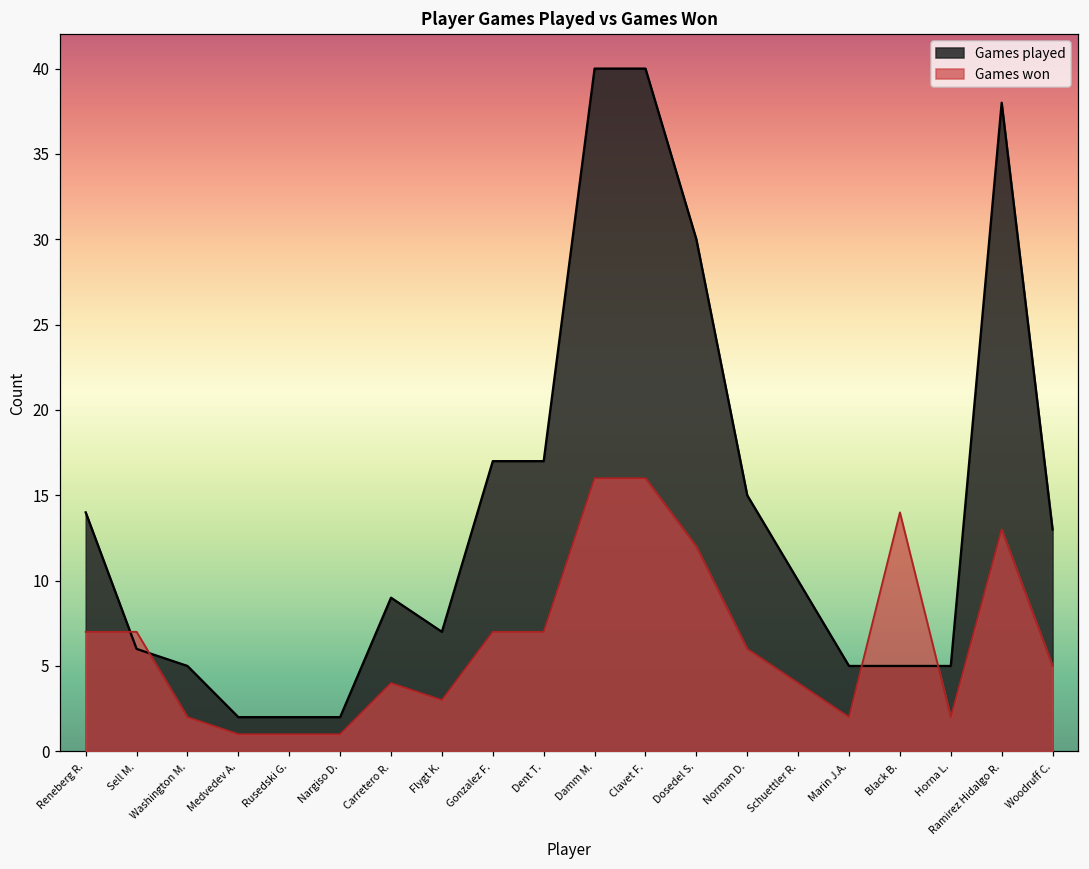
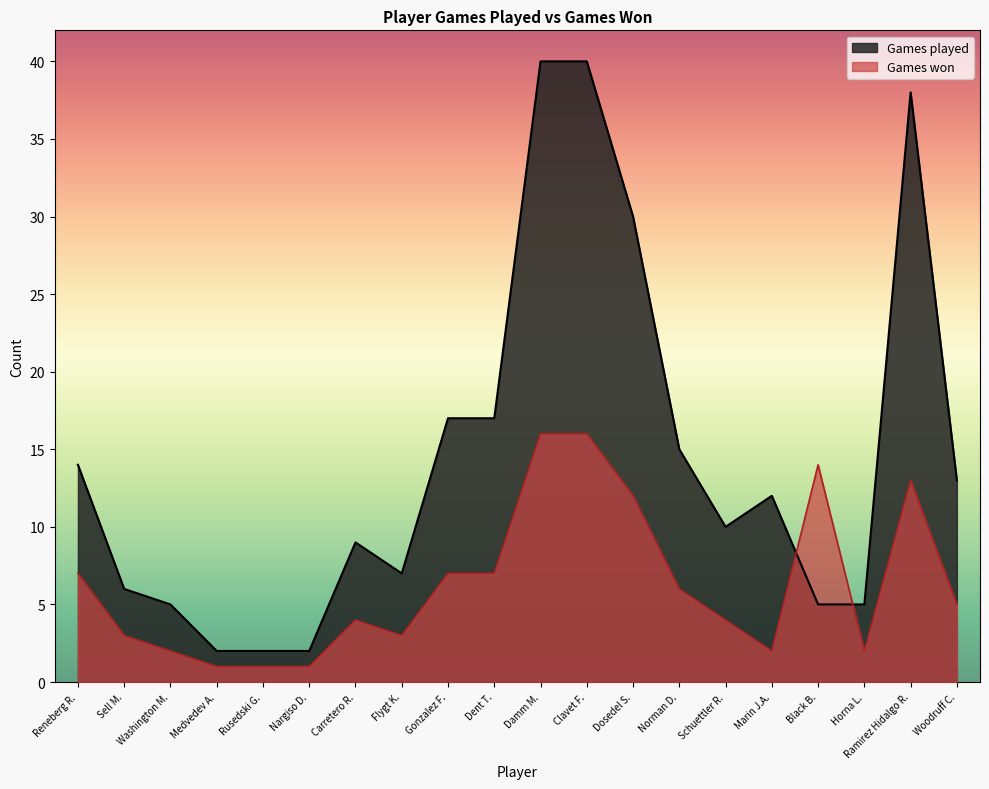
  {
    "Games played": {
      "Reneberg R.": 14,
      "Sell M.": 6,
      "Washington M.": 5,
      "Medvedev A.": 2,
      "Rusedski G.": 2,
      "Nargiso D.": 2,
      "Carretero R.": 9,
      "Flygt K.": 7,
      "Gonzalez F.": 17,
      "Dent T.": 17,
      "Damm M.": 40,
      "Clavet F.": 40,
      "Dosedel S.": 30,
      "Norman D.": 15,
      "Schuettler R.": 10,
-     "Marin J.A.": 5,
+     "Marin J.A.": 12,
      "Black B.": 5,
      "Horna L.": 5,
      "Ramirez Hidalgo R.": 38,
      "Woodruff C.": 13
    },
    "Games won": {
      "Reneberg R.": 7,
-     "Sell M.": 7,
+     "Sell M.": 3,
      "Washington M.": 2,
      "Medvedev A.": 1,
      "Rusedski G.": 1,
      "Nargiso D.": 1,
      "Carretero R.": 4,
      "Flygt K.": 3,
      "Gonzalez F.": 7,
      "Dent T.": 7,
      "Damm M.": 16,
      "Clavet F.": 16,
      "Dosedel S.": 12,
      "Norman D.": 6,
      "Schuettler R.": 4,
      "Marin J.A.": 2,
      "Black B.": 14,
      "Horna L.": 2,
      "Ramirez Hidalgo R.": 13,
      "Woodruff C.": 5
    }
  }
